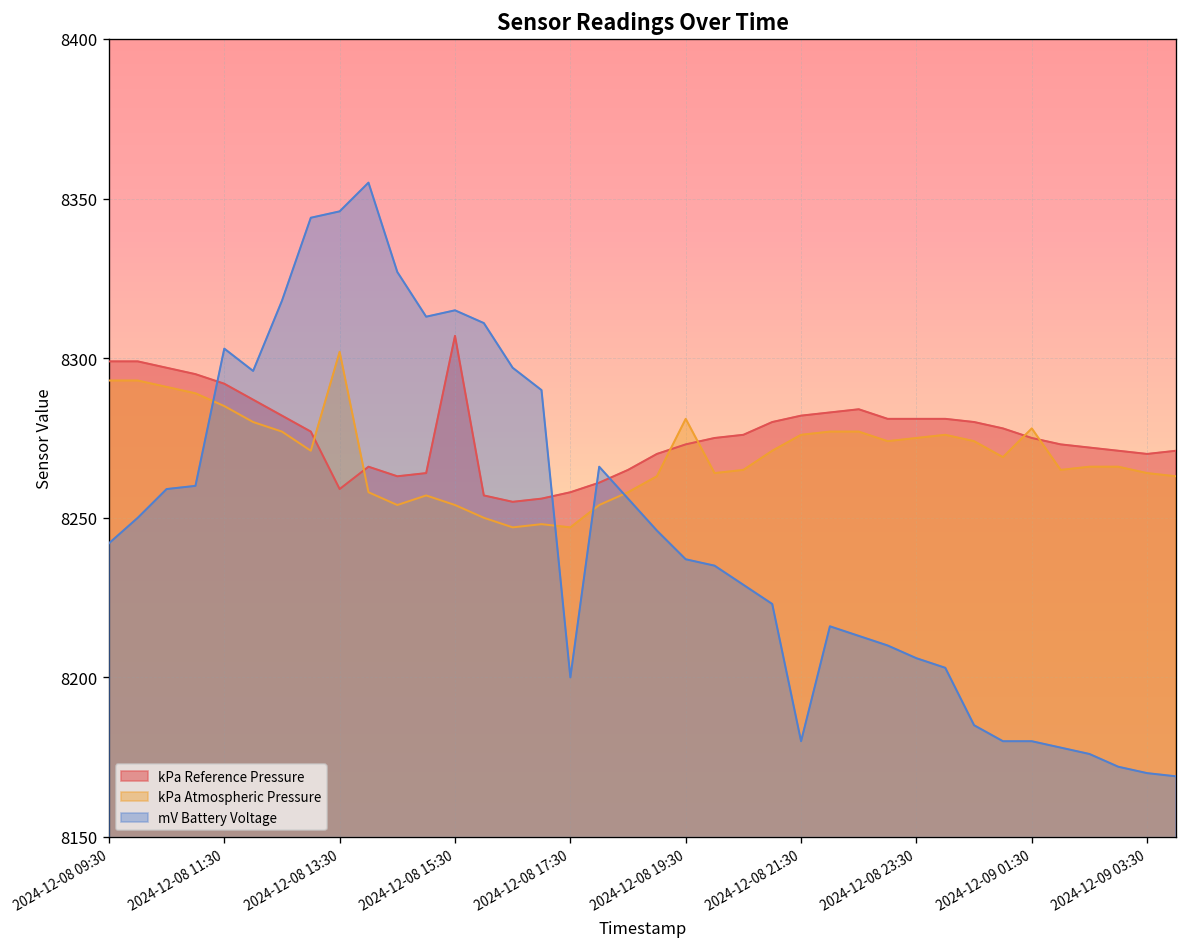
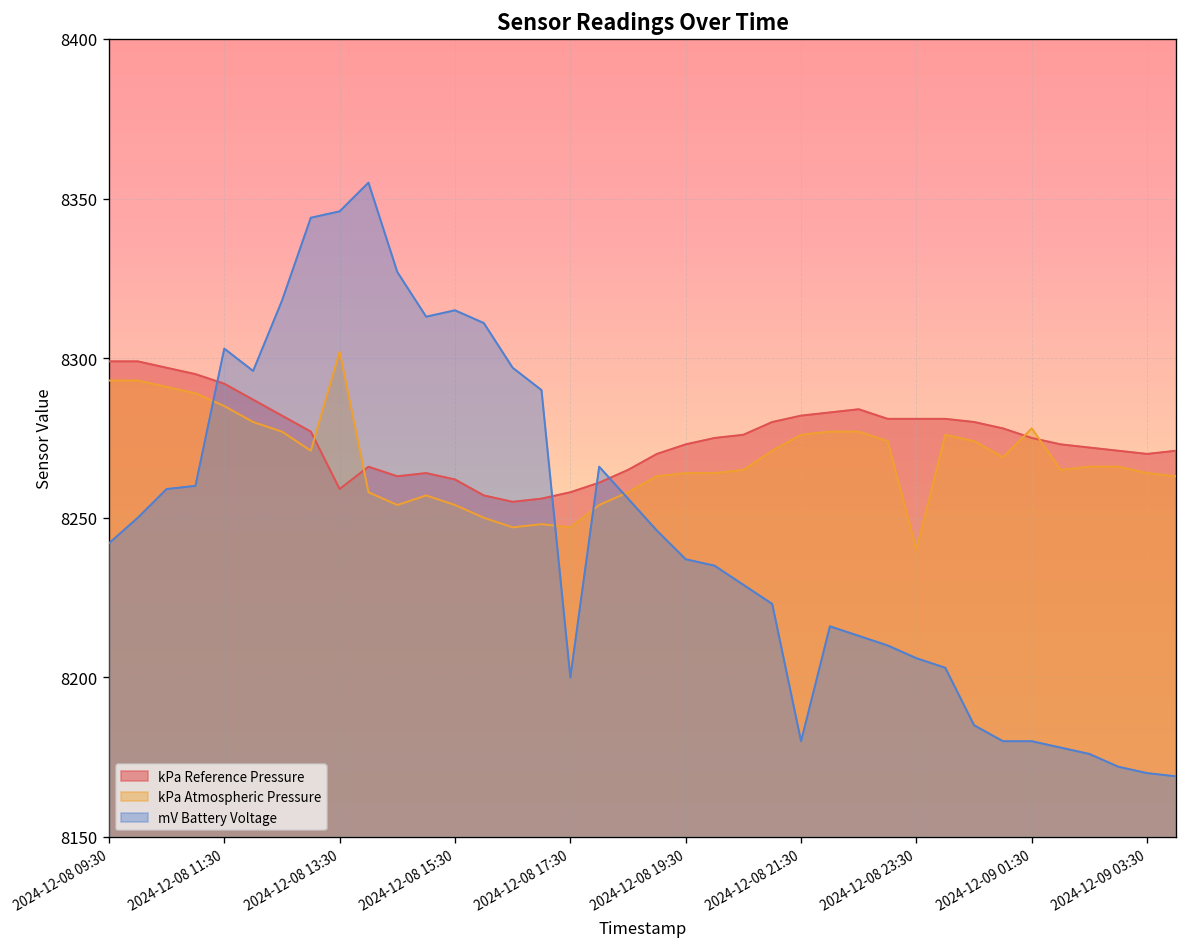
  {
    "kPa Reference Pressure": {
      "2024-12-08 09:30": 8299,
      "2024-12-08 11:30": 8292,
      "2024-12-08 13:30": 8259,
-     "2024-12-08 15:30": 8307,
+     "2024-12-08 15:30": 8262,
      "2024-12-08 17:30": 8258,
      "2024-12-08 19:30": 8273,
      "2024-12-08 21:30": 8282,
      "2024-12-08 23:30": 8281,
      "2024-12-09 01:30": 8275,
      "2024-12-09 03:30": 8270
    },
    "kPa Atmospheric Pressure": {
      "2024-12-08 09:30": 8293,
      "2024-12-08 11:30": 8285,
      "2024-12-08 13:30": 8302,
      "2024-12-08 15:30": 8254,
      "2024-12-08 17:30": 8247,
-     "2024-12-08 19:30": 8281,
+     "2024-12-08 19:30": 8264,
      "2024-12-08 21:30": 8276,
-     "2024-12-08 23:30": 8275,
+     "2024-12-08 23:30": 8240,
      "2024-12-09 01:30": 8278,
      "2024-12-09 03:30": 8264
    },
    "mV Battery Voltage": {
      "2024-12-08 09:30": 8242,
      "2024-12-08 11:30": 8303,
      "2024-12-08 13:30": 8346,
      "2024-12-08 15:30": 8315,
      "2024-12-08 17:30": 8200,
      "2024-12-08 19:30": 8237,
      "2024-12-08 21:30": 8180,
      "2024-12-08 23:30": 8206,
      "2024-12-09 01:30": 8180,
      "2024-12-09 03:30": 8170
    }
  }
